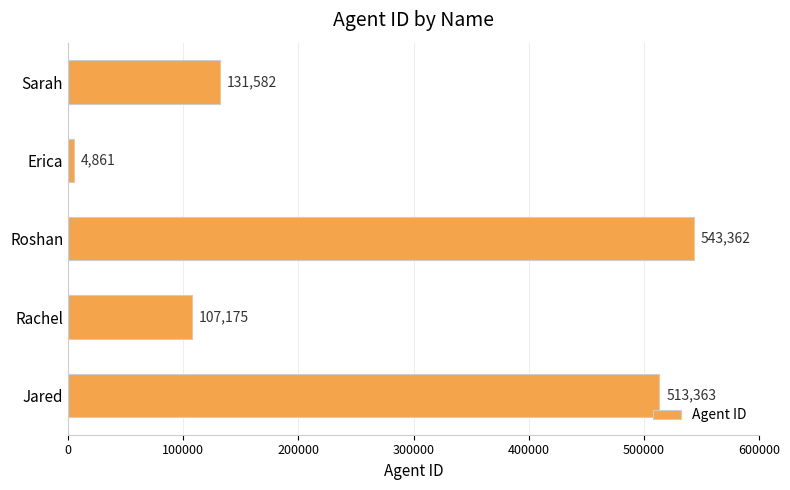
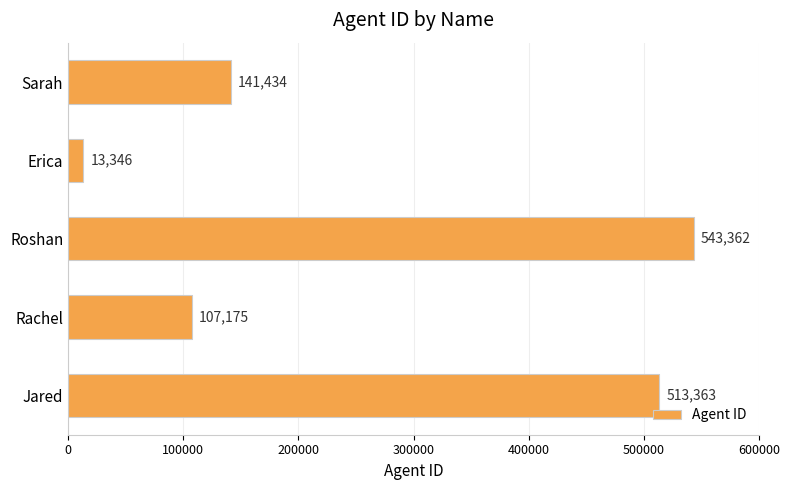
  {
-   "Sarah": "131,582",
-   "Erica": "4,861",
+   "Sarah": "141,434",
+   "Erica": "13,346",
    "Roshan": "543,362",
    "Rachel": "107,175",
    "Jared": "513,363"
  }
